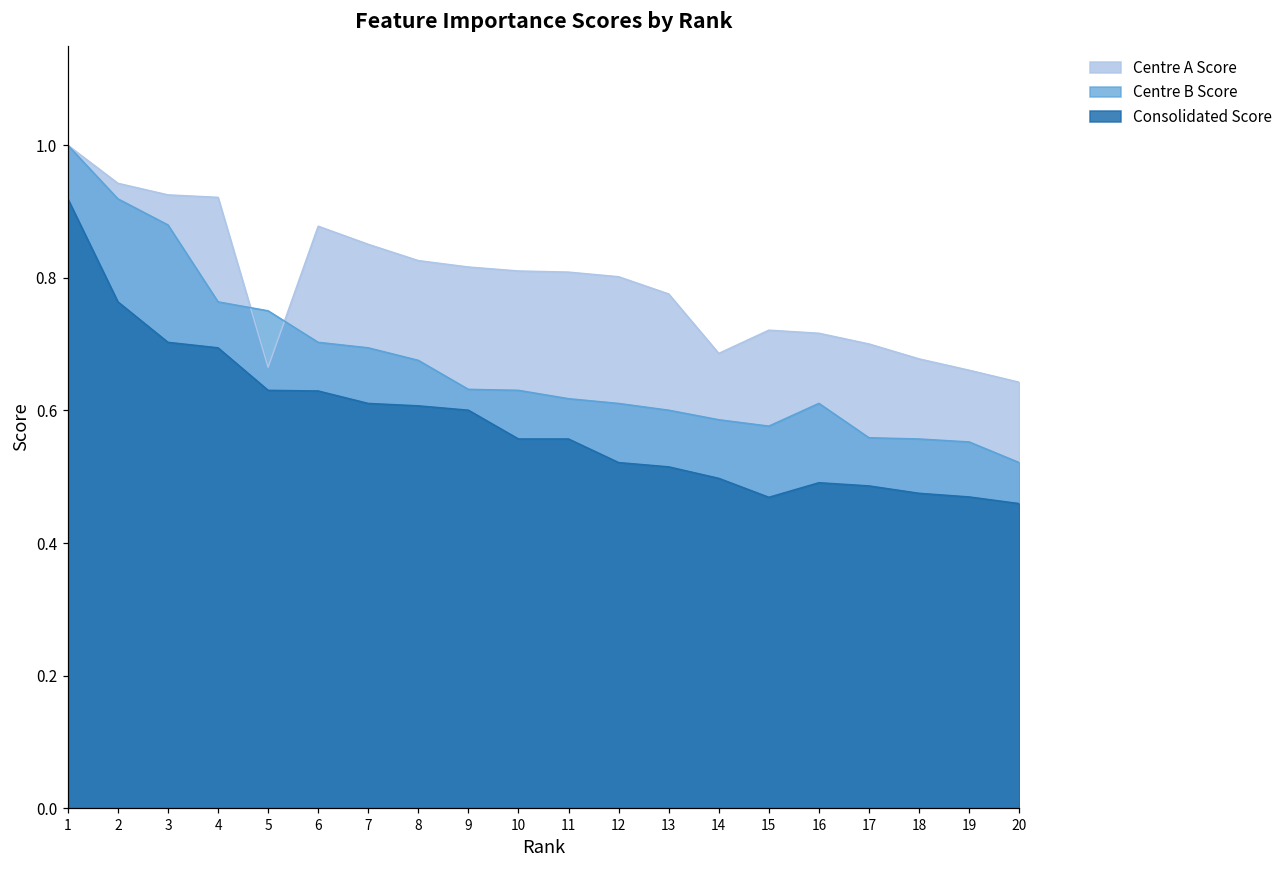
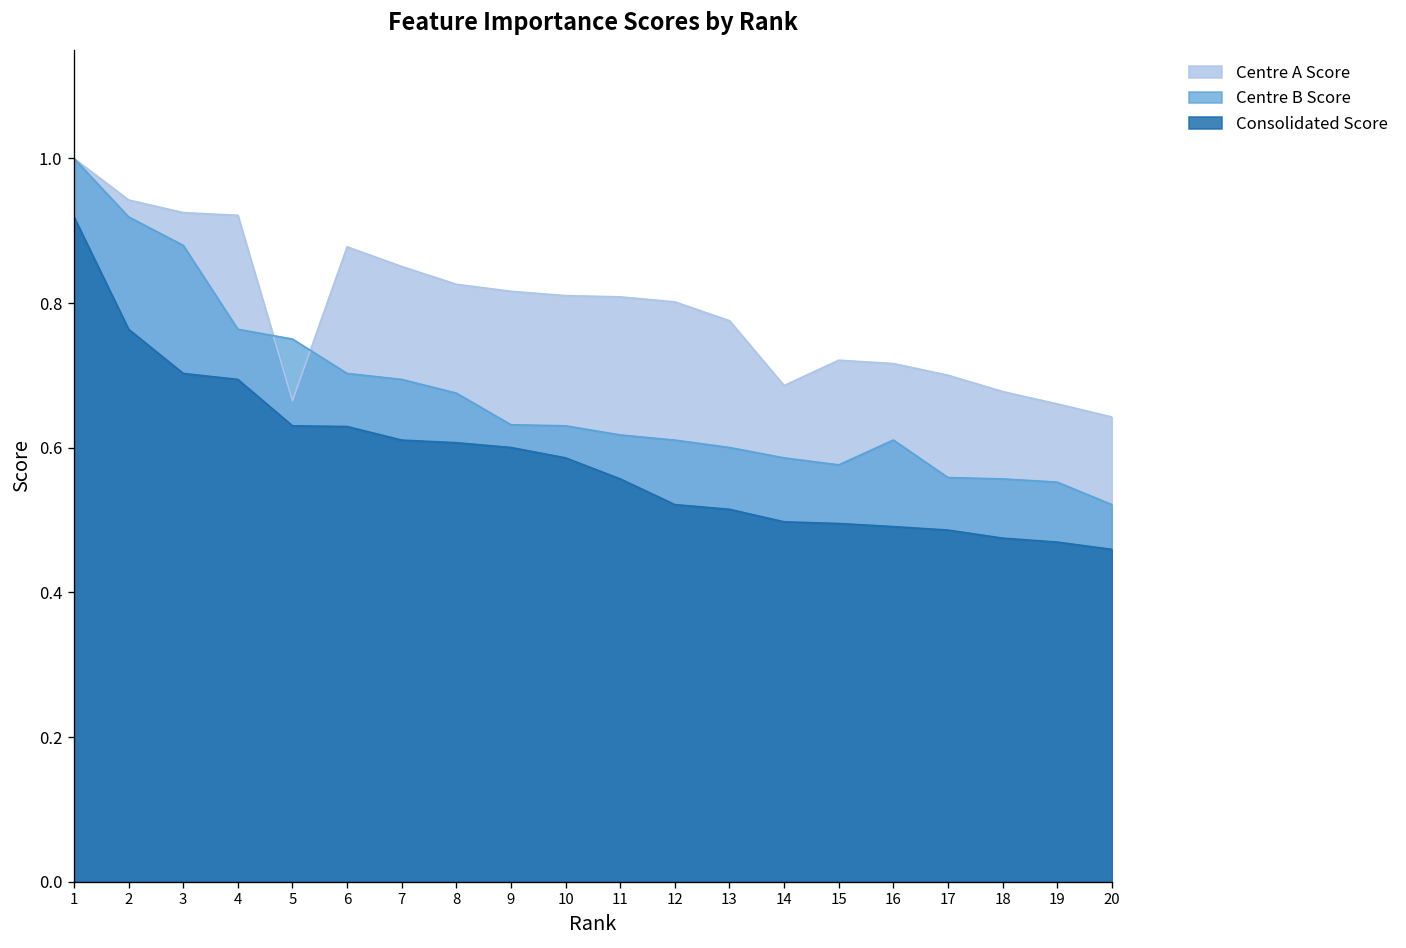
  {
    "Centre A Score": {
      "2": 0.94,
      "3": 0.93,
      "4": 0.92,
      "5": 0.67,
      "6": 0.88,
      "7": 0.85,
      "8": 0.83,
      "9": 0.82,
      "10": 0.81,
      "11": 0.81,
      "12": 0.80,
      "13": 0.78,
      "14": 0.69,
      "15": 0.72,
      "16": 0.72,
      "17": 0.70,
      "18": 0.68,
      "19": 0.66,
      "20": 0.64
    },
    "Centre B Score": {
      "2": 0.92,
      "3": 0.88,
      "4": 0.76,
      "5": 0.75,
      "6": 0.70,
      "7": 0.69,
      "8": 0.68,
      "9": 0.63,
      "10": 0.63,
      "11": 0.62,
      "12": 0.61,
      "13": 0.60,
      "14": 0.59,
      "15": 0.58,
      "16": 0.61,
      "17": 0.56,
      "18": 0.56,
      "19": 0.55,
      "20": 0.52
    },
    "Consolidated Score": {
      "1": 0.92,
      "2": 0.76,
      "3": 0.70,
      "4": 0.69,
      "5": 0.63,
      "6": 0.63,
      "7": 0.61,
      "8": 0.61,
      "9": 0.60,
-     "10": 0.56,
+     "10": 0.59,
      "11": 0.56,
      "12": 0.52,
      "13": 0.51,
      "14": 0.50,
-     "15": 0.47,
+     "15": 0.50,
      "16": 0.49,
      "17": 0.49,
      "18": 0.48,
      "19": 0.47,
      "20": 0.46
    }
  }
